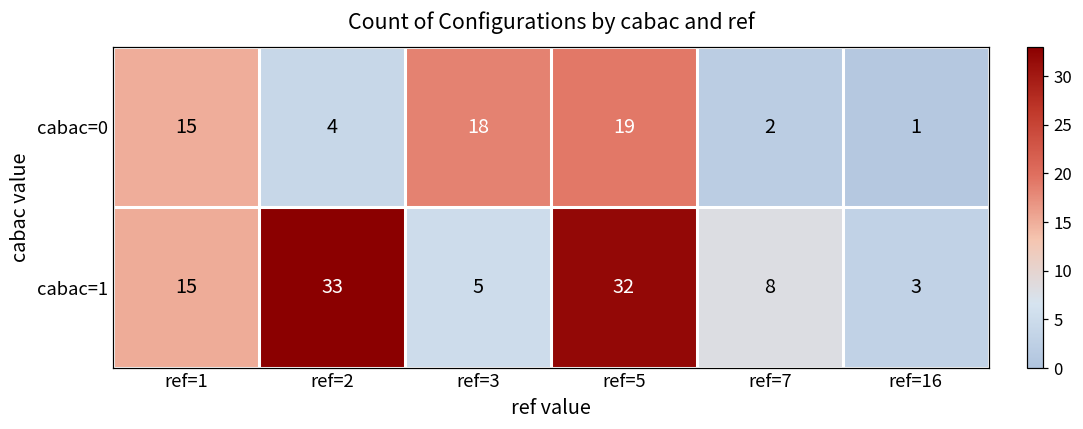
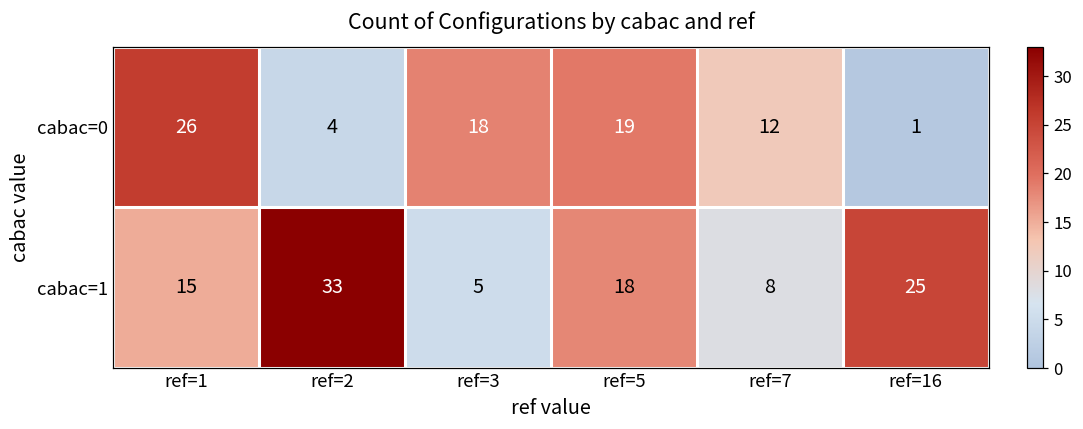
  {
    "cabac=0": {
-     "ref=1": 15,
+     "ref=1": 26,
      "ref=2": 4,
      "ref=3": 18,
      "ref=5": 19,
-     "ref=7": 2,
+     "ref=7": 12,
      "ref=16": 1
    },
    "cabac=1": {
      "ref=1": 15,
      "ref=2": 33,
      "ref=3": 5,
-     "ref=5": 32,
+     "ref=5": 18,
      "ref=7": 8,
-     "ref=16": 3
+     "ref=16": 25
    }
  }
